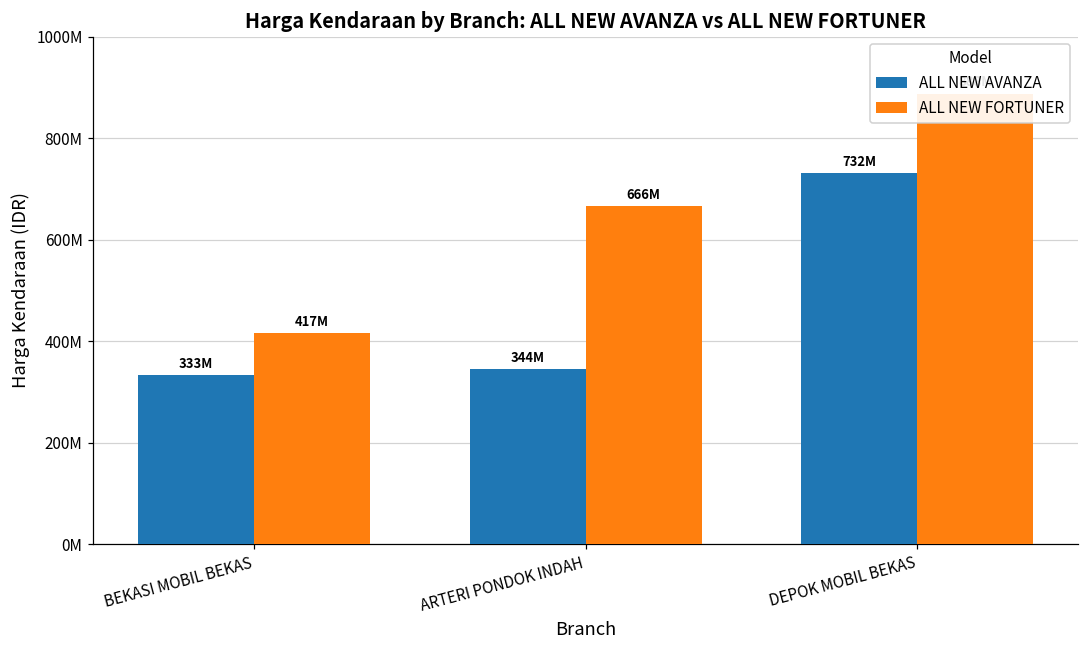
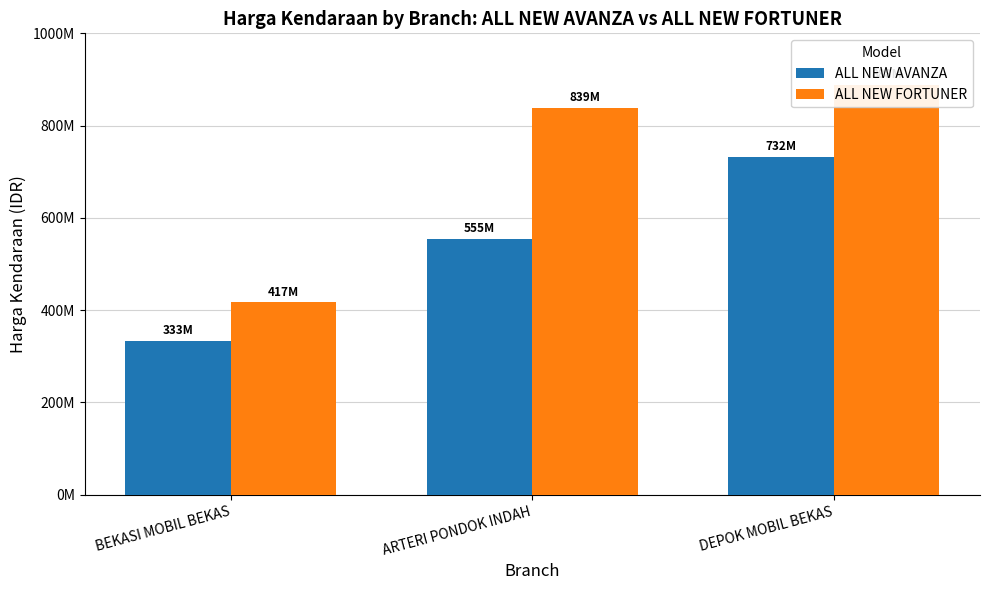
  {
    "ALL NEW AVANZA": {
      "BEKASI MOBIL BEKAS": "333M",
-     "ARTERI PONDOK INDAH": "344M",
+     "ARTERI PONDOK INDAH": "555M",
      "DEPOK MOBIL BEKAS": "732M"
    },
    "ALL NEW FORTUNER": {
      "BEKASI MOBIL BEKAS": "417M",
-     "ARTERI PONDOK INDAH": "666M"
+     "ARTERI PONDOK INDAH": "839M"
    }
  }
